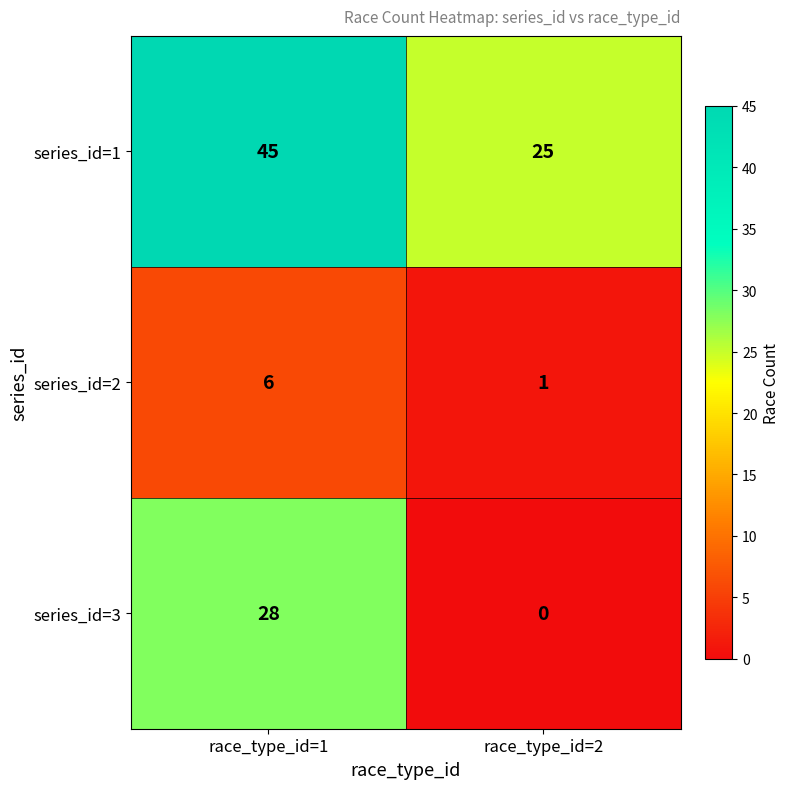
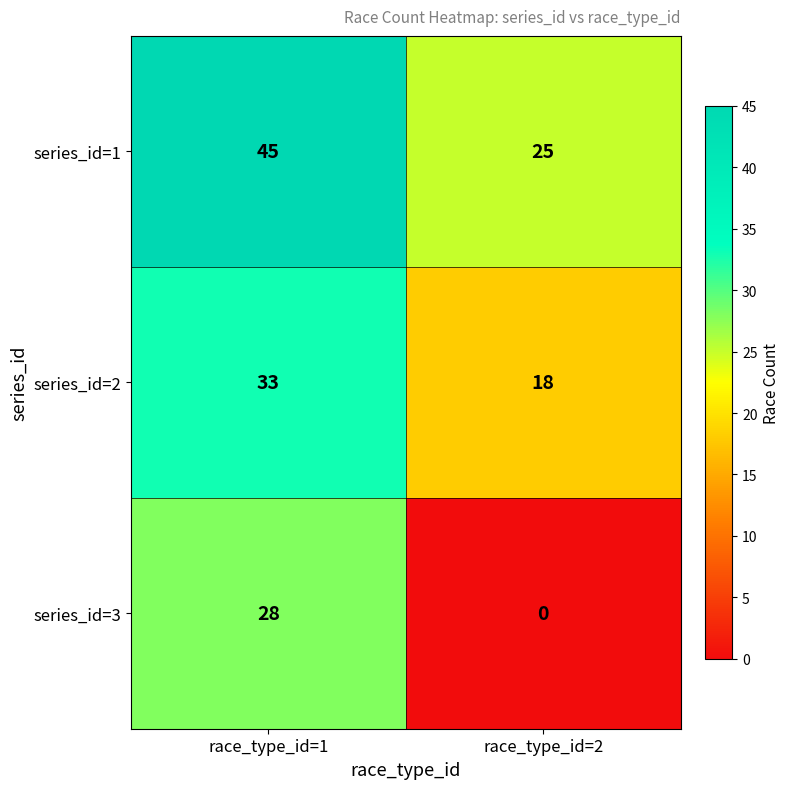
  {
    "series_id=1": {
      "race_type_id=1": 45,
      "race_type_id=2": 25
    },
    "series_id=2": {
-     "race_type_id=1": 6,
-     "race_type_id=2": 1
+     "race_type_id=1": 33,
+     "race_type_id=2": 18
    },
    "series_id=3": {
      "race_type_id=1": 28,
      "race_type_id=2": 0
    }
  }
